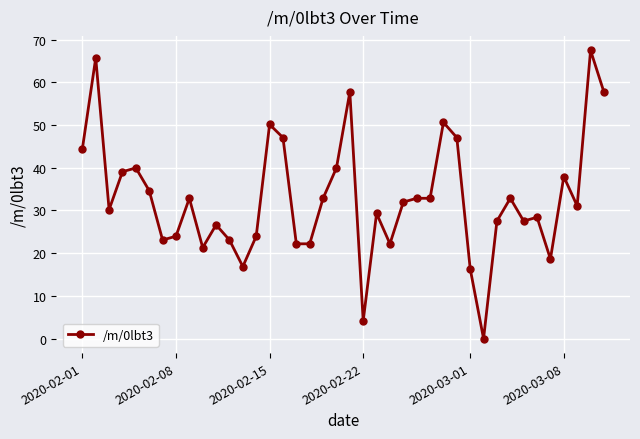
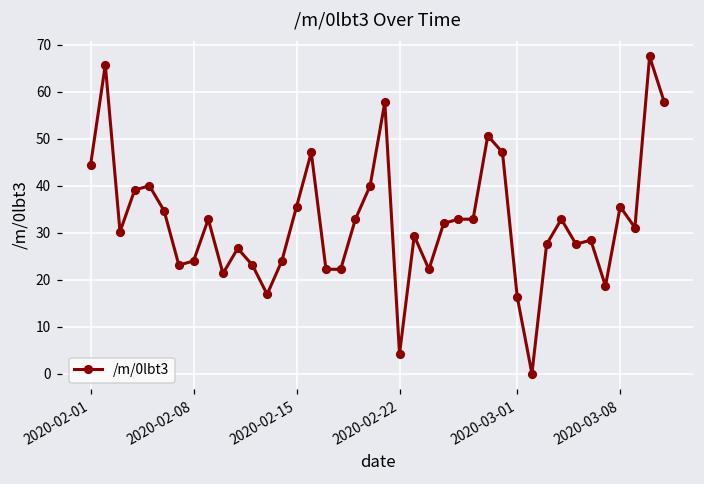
  {
    "2020-02-01": 44,
    "2020-02-08": 24,
-   "2020-02-15": 50,
+   "2020-02-15": 36,
    "2020-02-22": 4,
    "2020-03-01": 16,
-   "2020-03-08": 38
+   "2020-03-08": 36
  }
